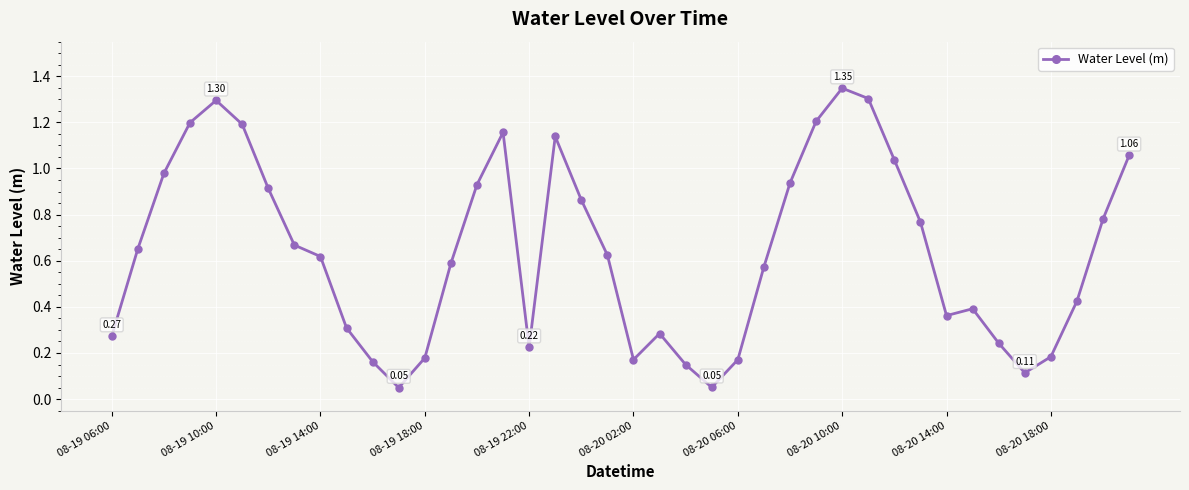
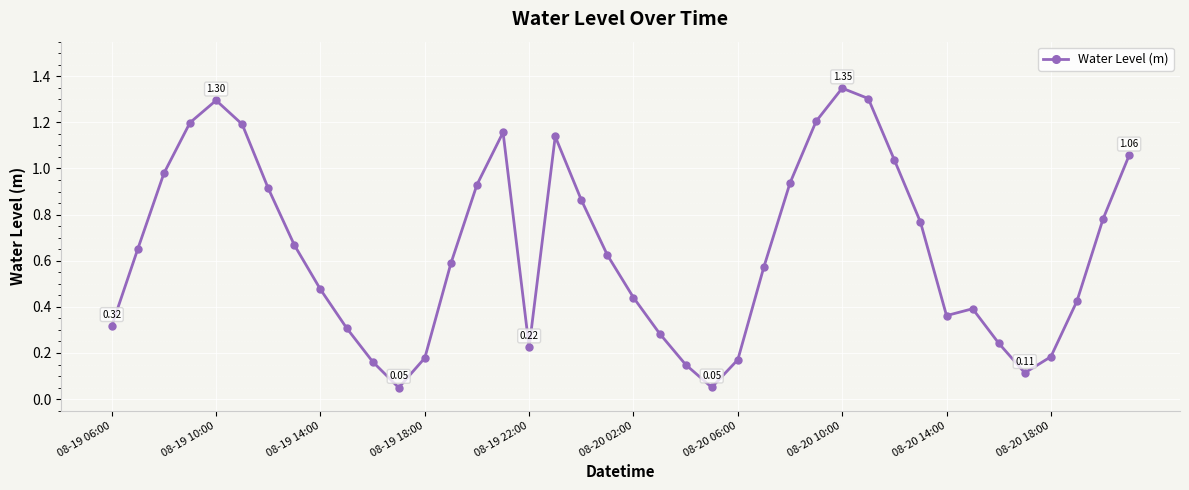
  {
-   "08-19 06:00": 0.27,
-   "08-19 14:00": 0.62,
-   "08-20 02:00": 0.17
+   "08-19 06:00": 0.32,
+   "08-19 14:00": 0.48,
+   "08-20 02:00": 0.44
  }
